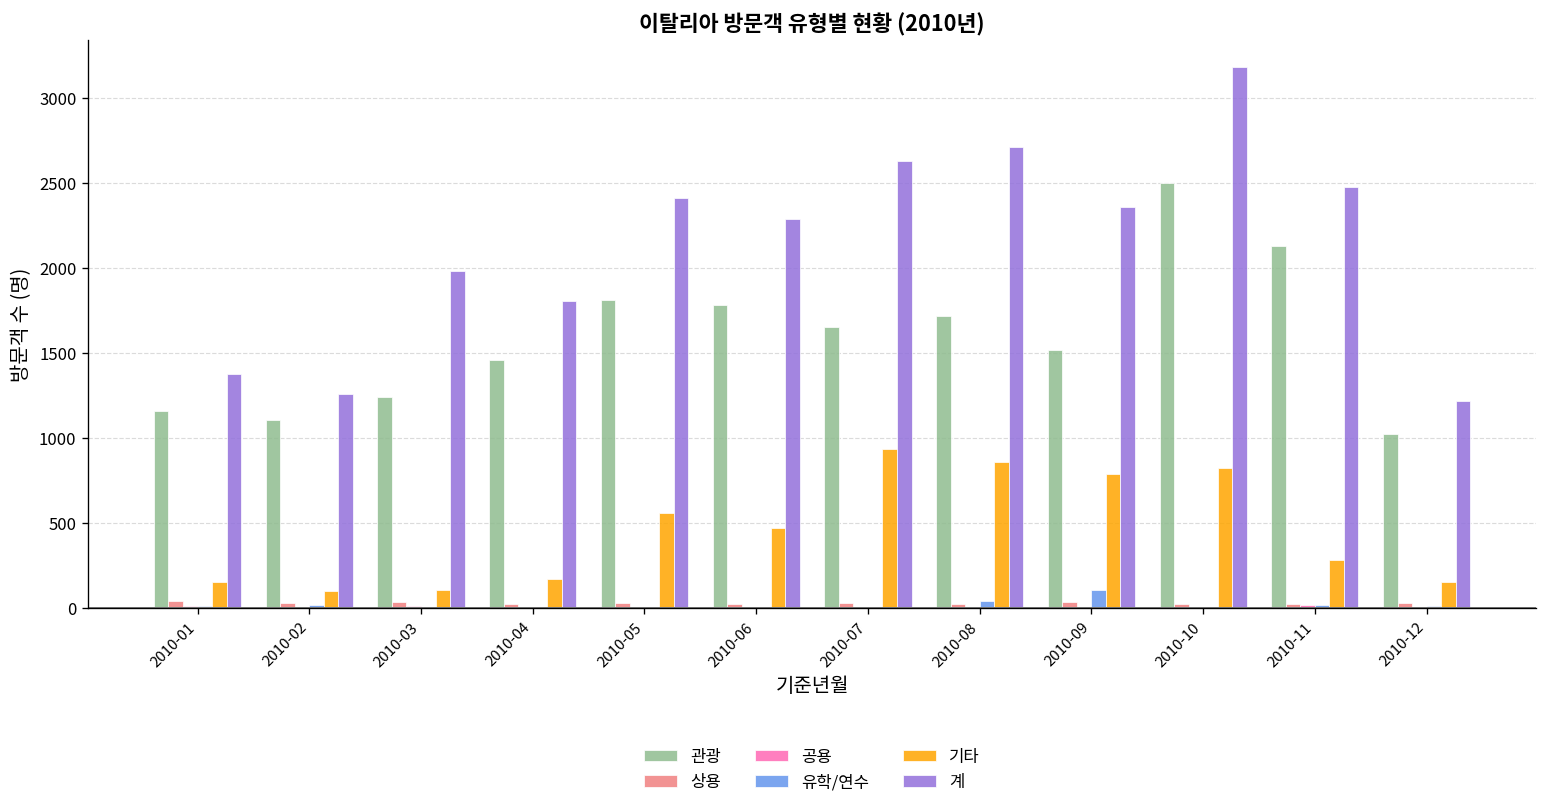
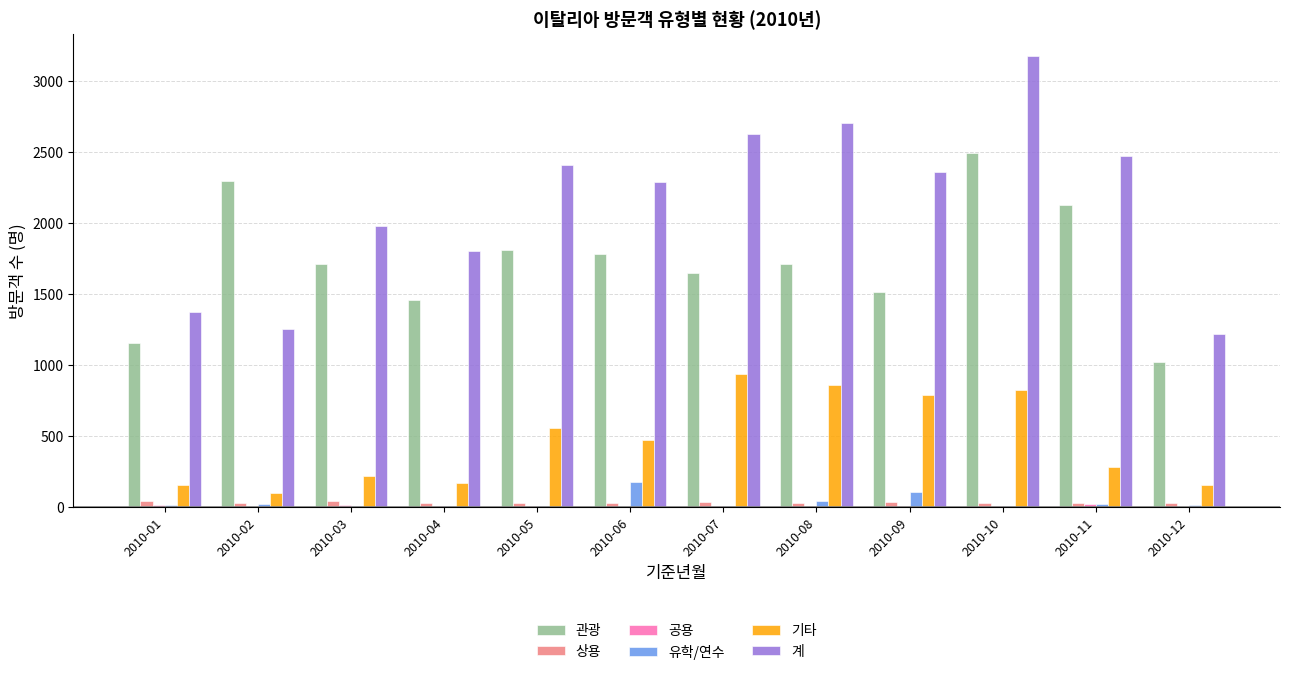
  {
    "관광": {
      "2010-01": 1160,
-     "2010-02": 1110,
-     "2010-03": 1240,
+     "2010-02": 2300,
+     "2010-03": 1710,
      "2010-04": 1460,
      "2010-05": 1810,
      "2010-06": 1780,
      "2010-07": 1650,
      "2010-08": 1720,
      "2010-09": 1520,
      "2010-10": 2500,
      "2010-11": 2130,
      "2010-12": 1020
    },
    "유학/연수": {
      "2010-02": 20,
-     "2010-06": 10,
+     "2010-06": 180,
      "2010-08": 40,
      "2010-09": 110,
      "2010-11": 20
    },
    "기타": {
      "2010-01": 160,
      "2010-02": 100,
-     "2010-03": 110,
+     "2010-03": 220,
      "2010-04": 170,
      "2010-05": 560,
      "2010-06": 470,
      "2010-07": 940,
      "2010-08": 860,
      "2010-09": 790,
      "2010-10": 820,
      "2010-11": 280,
      "2010-12": 150
    },
    "계": {
      "2010-01": 1380,
      "2010-02": 1260,
      "2010-03": 1980,
      "2010-04": 1810,
      "2010-05": 2410,
      "2010-06": 2290,
      "2010-07": 2630,
      "2010-08": 2710,
      "2010-09": 2360,
      "2010-10": 3180,
      "2010-11": 2480,
      "2010-12": 1220
    }
  }
